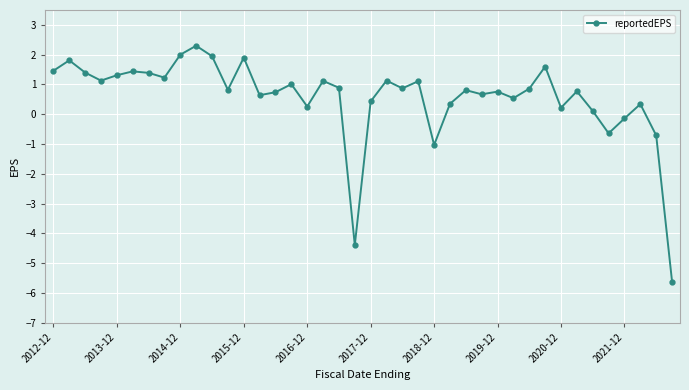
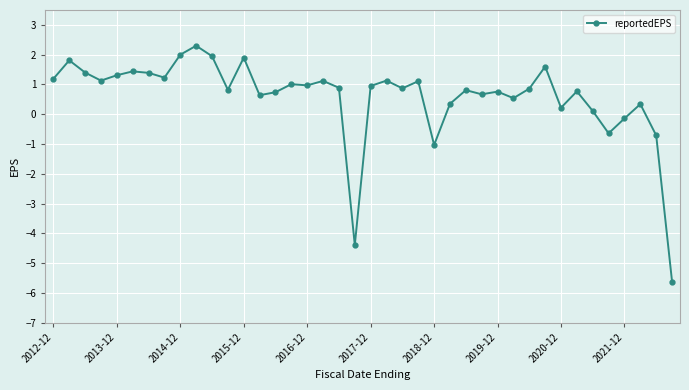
  {
-   "2012-12": 1.5,
+   "2012-12": 1.2,
    "2013-12": 1.3,
    "2014-12": 2.0,
    "2015-12": 1.9,
-   "2016-12": 0.3,
-   "2017-12": 0.4,
+   "2016-12": 1.0,
+   "2017-12": 1.0,
    "2018-12": -1.0,
    "2019-12": 0.8,
    "2020-12": 0.2,
    "2021-12": -0.1
  }
